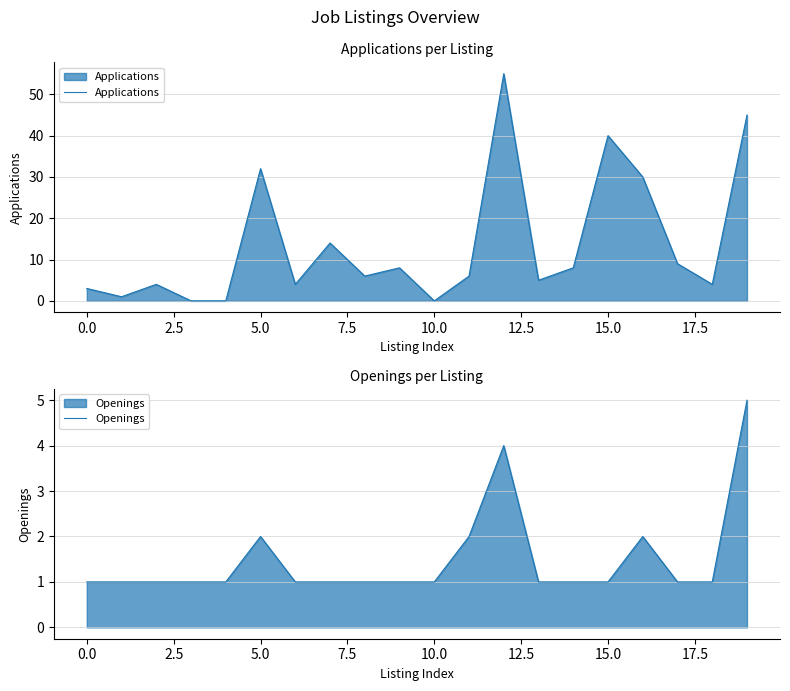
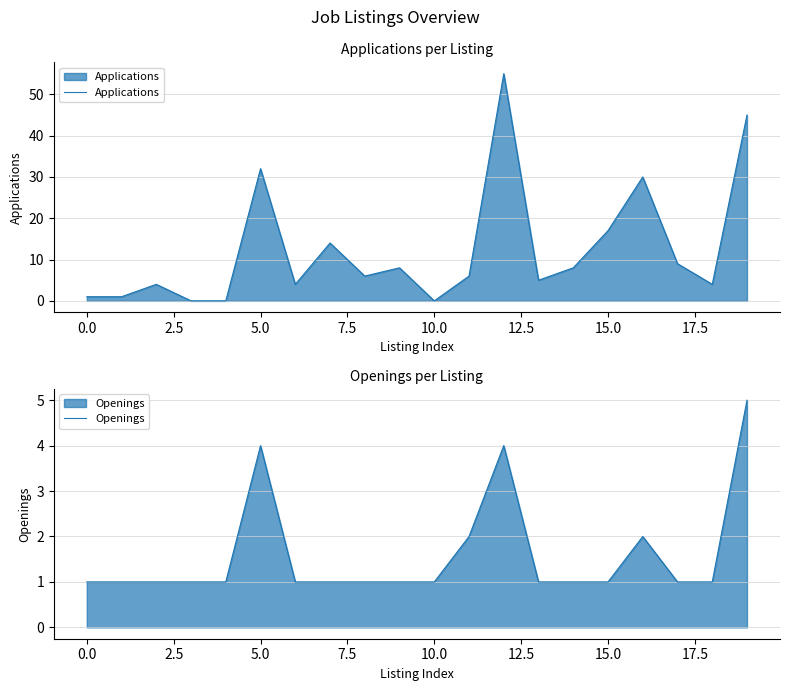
  {
    "Applications per Listing": {
-     "0.0": 3,
+     "0.0": 1,
      "5.0": 32,
      "10.0": 0,
-     "15.0": 40
+     "15.0": 17
    },
    "Openings per Listing": {
      "0.0": 1,
-     "5.0": 2,
+     "5.0": 4,
      "10.0": 1,
      "15.0": 1
    }
  }
